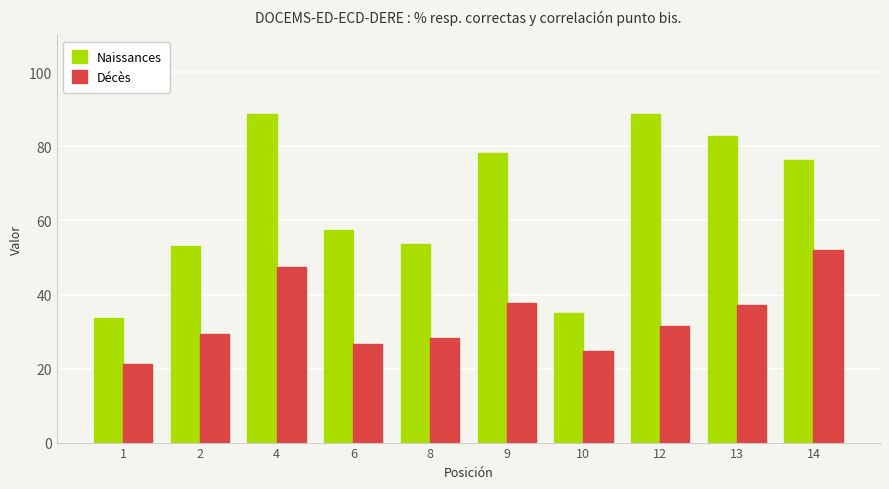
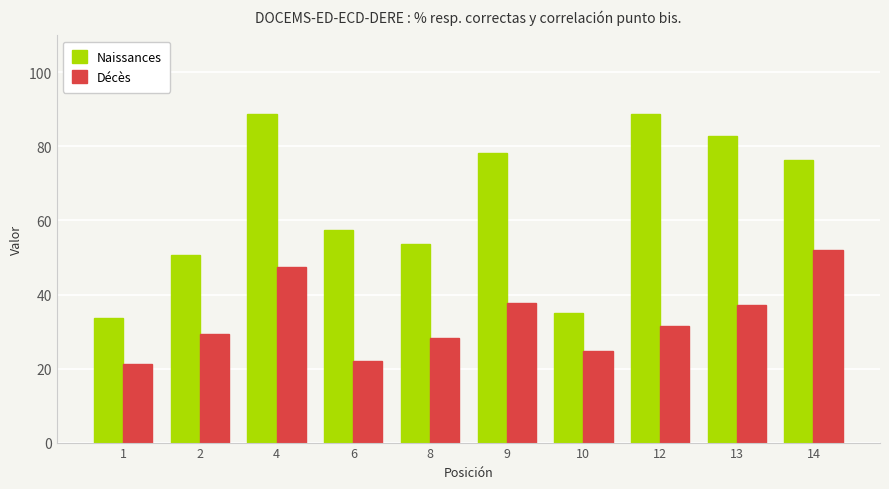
  {
    "Naissances": {
      "1": 34,
-     "2": 53,
+     "2": 51,
      "4": 89,
      "6": 57,
      "8": 54,
      "9": 78,
      "10": 35,
      "12": 89,
      "13": 83,
      "14": 76
    },
    "Décès": {
      "1": 21,
      "2": 29,
      "4": 48,
-     "6": 27,
+     "6": 22,
      "8": 28,
      "9": 38,
      "10": 25,
      "12": 32,
      "13": 37,
      "14": 52
    }
  }
